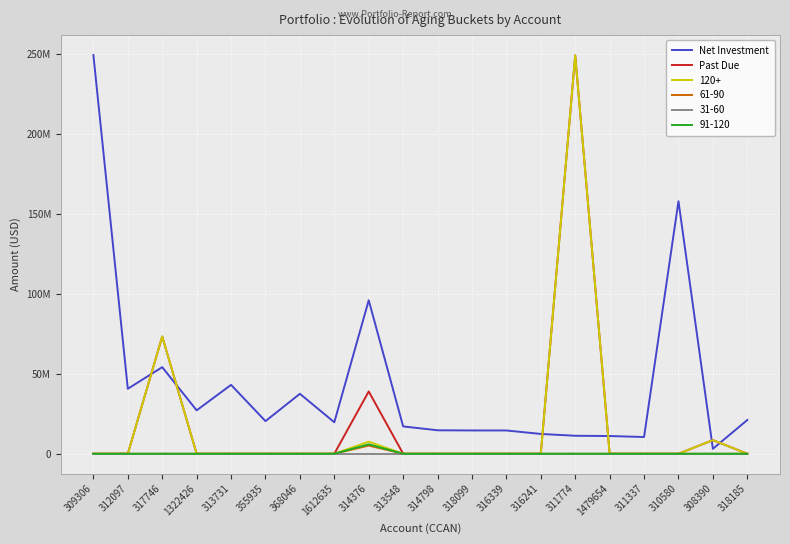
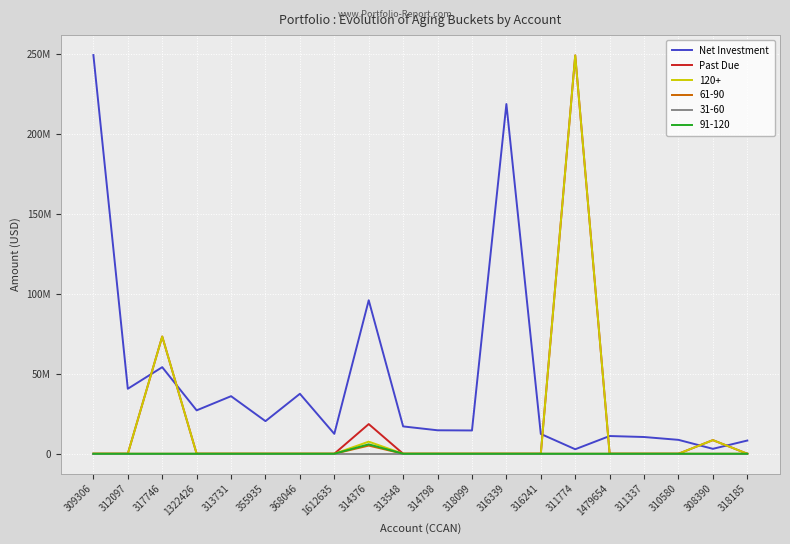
  {
    "Net Investment": {
      "309306": 249000000,
      "312097": 41000000,
      "317746": 54000000,
      "1322426": 27000000,
-     "313731": 43000000,
+     "313731": 36000000,
      "355935": 20000000,
      "368046": 37000000,
-     "1612635": 20000000,
+     "1612635": 12000000,
      "314376": 96000000,
      "313548": 17000000,
      "314798": 15000000,
      "318099": 15000000,
-     "316339": 15000000,
+     "316339": 219000000,
      "316241": 12000000,
-     "311774": 11000000,
+     "311774": 3000000,
      "1479654": 11000000,
      "311337": 10000000,
-     "310580": 158000000,
+     "310580": 9000000,
      "308390": 3000000,
-     "318185": 21000000
+     "318185": 8000000
    },
    "Past Due": {
-     "314376": 39000000
+     "314376": 19000000
    },
    "120+": {
      "314376": 8000000
    },
    "31-60": {
      "314376": 0
    }
  }
